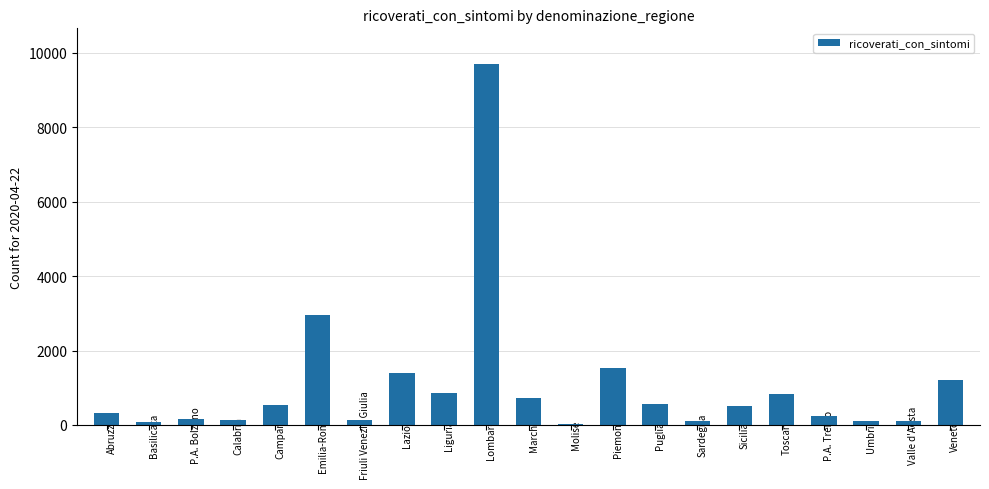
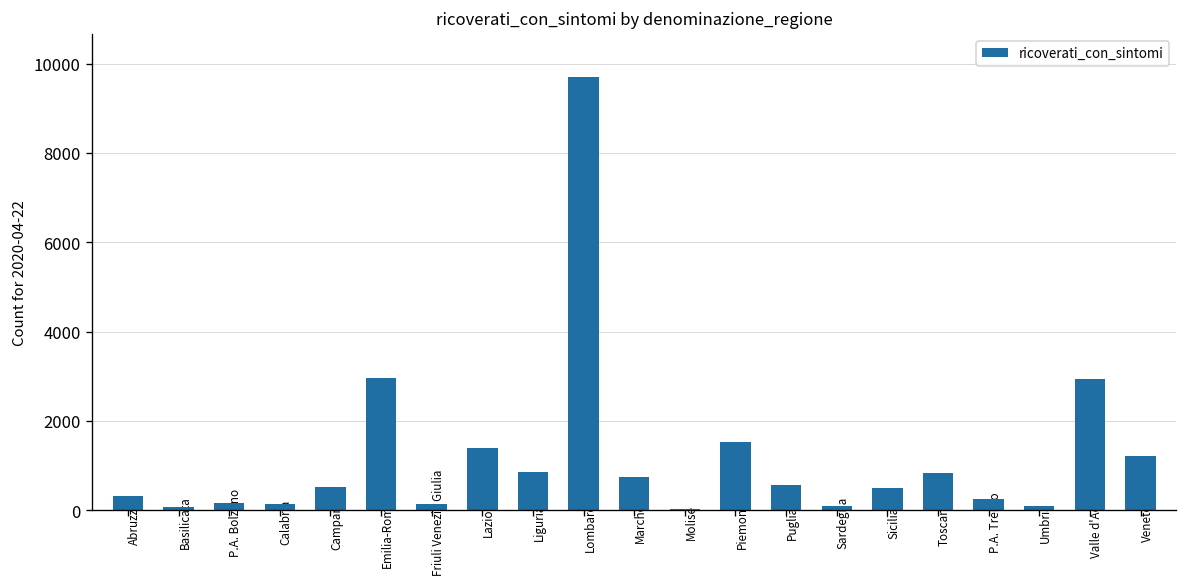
  {
    "Abruzzo": 300,
    "P.A. Bolzano": 200,
    "Calabria": 100,
    "Campania": 500,
    "Emilia-Romagna": 3000,
    "Friuli Venezia Giulia": 100,
    "Lazio": 1400,
    "Liguria": 900,
    "Lombardia": 9700,
    "Marche": 700,
    "Piemonte": 1500,
    "Puglia": 600,
    "Sardegna": 100,
    "Sicilia": 500,
    "Toscana": 800,
    "P.A. Trento": 200,
    "Umbria": 100,
-   "Valle d'Aosta": 100,
+   "Valle d'Aosta": 2900,
    "Veneto": 1200
  }
